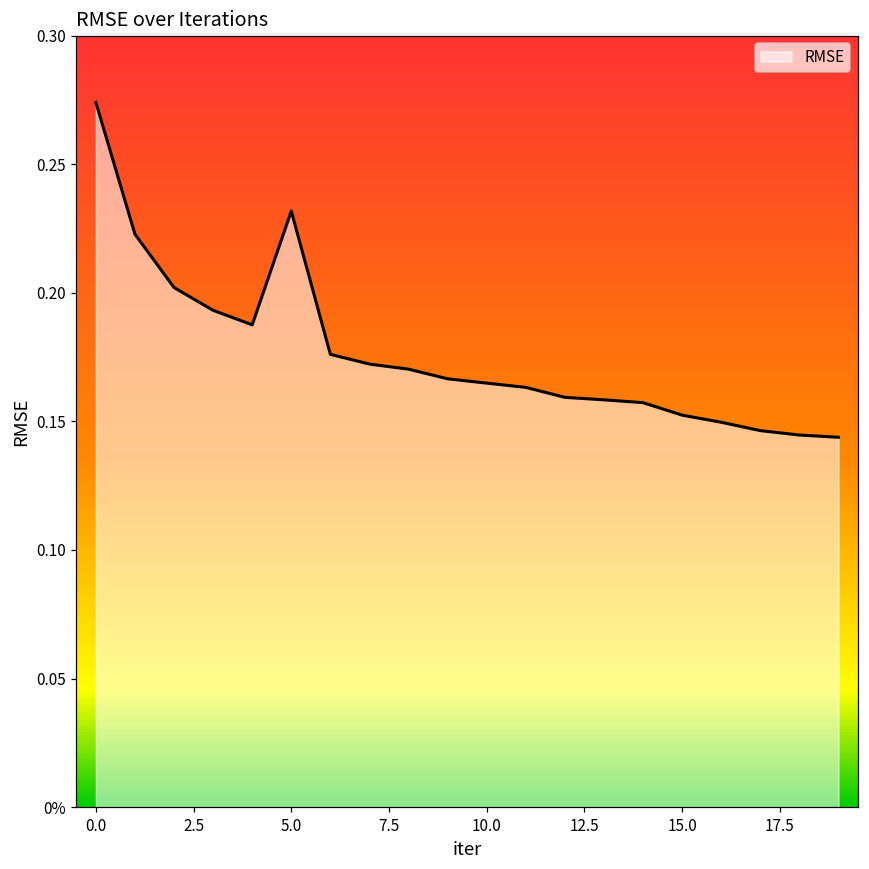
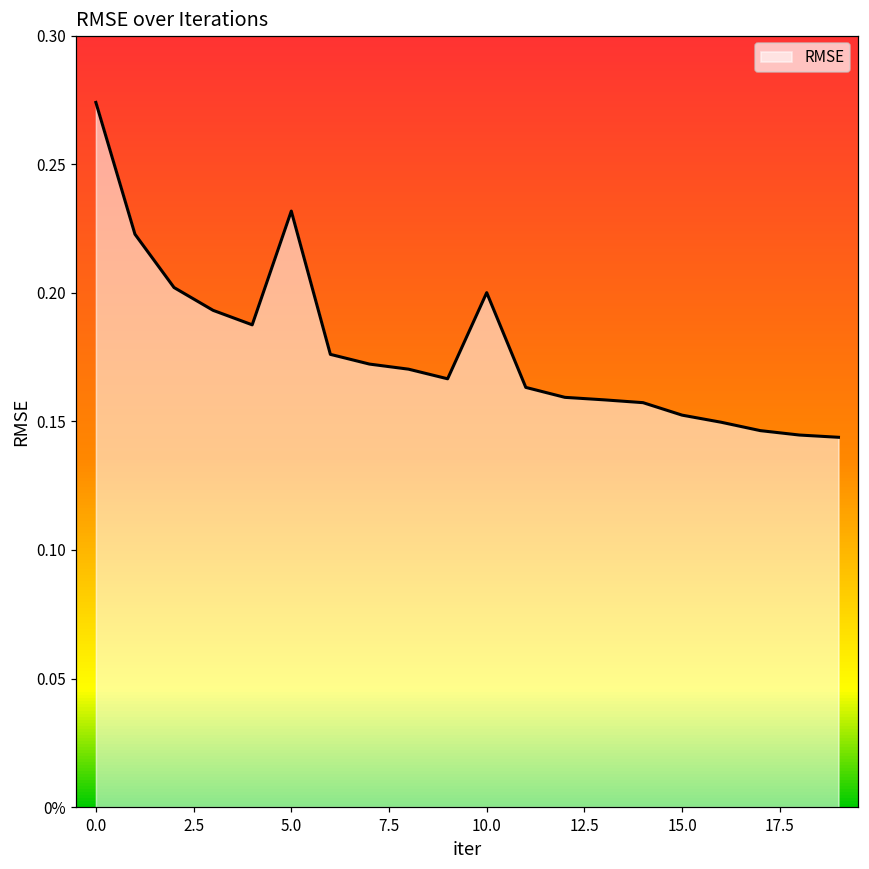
  {
    "0.0": 0.274,
    "5.0": 0.232,
-   "10.0": 0.165,
+   "10.0": 0.200,
    "15.0": 0.152
  }
